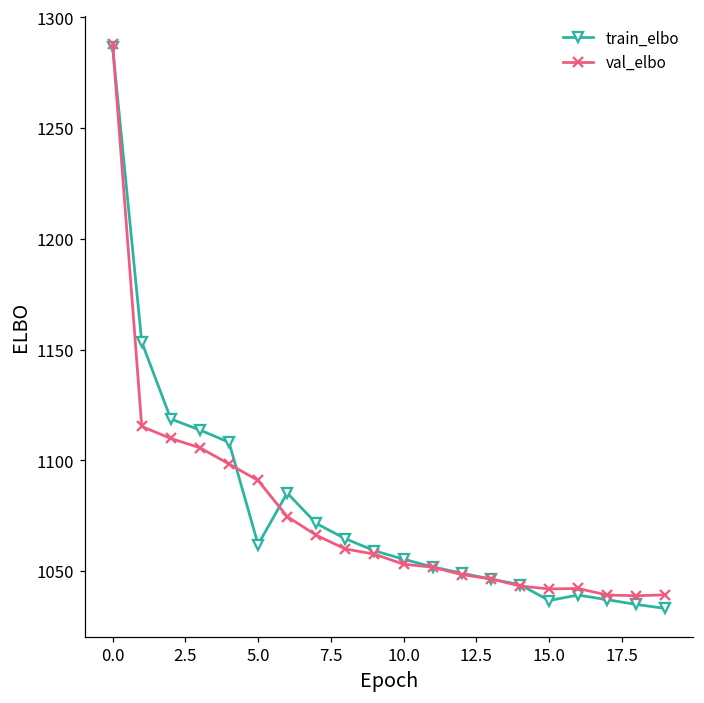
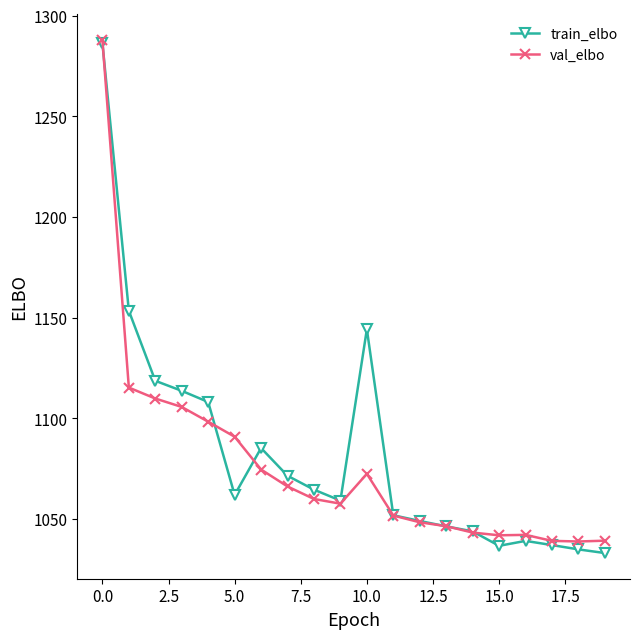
  {
    "train_elbo": {
      "0.0": 1286,
      "5.0": 1062,
-     "10.0": 1055,
+     "10.0": 1144,
      "15.0": 1037
    },
    "val_elbo": {
      "0.0": 1288,
      "5.0": 1091,
-     "10.0": 1053,
+     "10.0": 1072,
      "15.0": 1042
    }
  }
